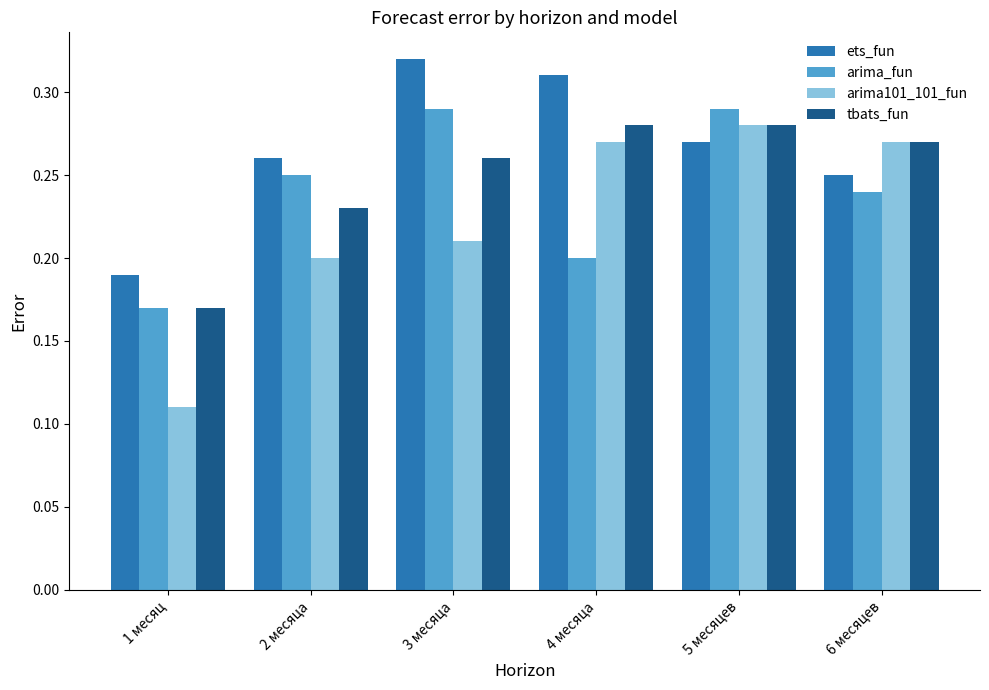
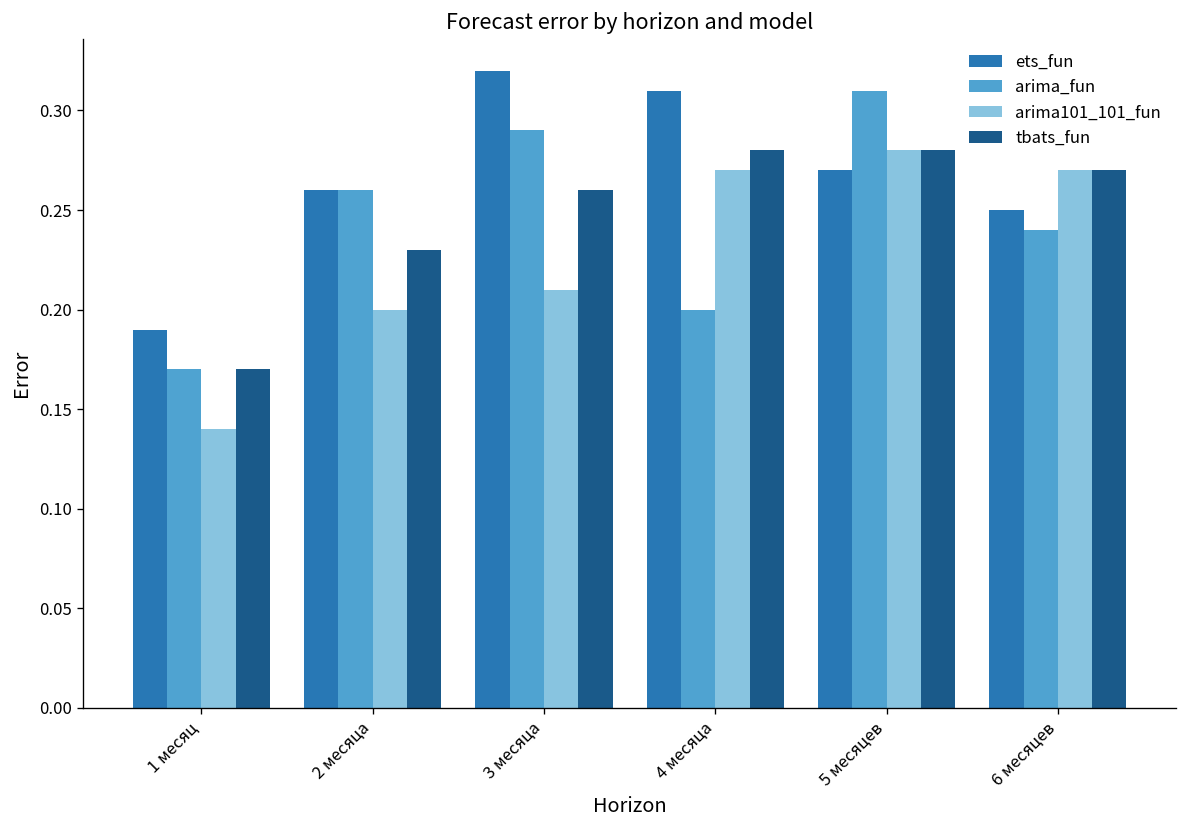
  {
    "arima_fun": {
      "1 месяц": 0.17,
-     "2 месяца": 0.25,
+     "2 месяца": 0.26,
      "3 месяца": 0.29,
      "4 месяца": 0.20,
-     "5 месяцев": 0.29,
+     "5 месяцев": 0.31,
      "6 месяцев": 0.24
    },
    "arima101_101_fun": {
-     "1 месяц": 0.11,
+     "1 месяц": 0.14,
      "2 месяца": 0.20,
      "3 месяца": 0.21,
      "4 месяца": 0.27,
      "5 месяцев": 0.28,
      "6 месяцев": 0.27
    }
  }
